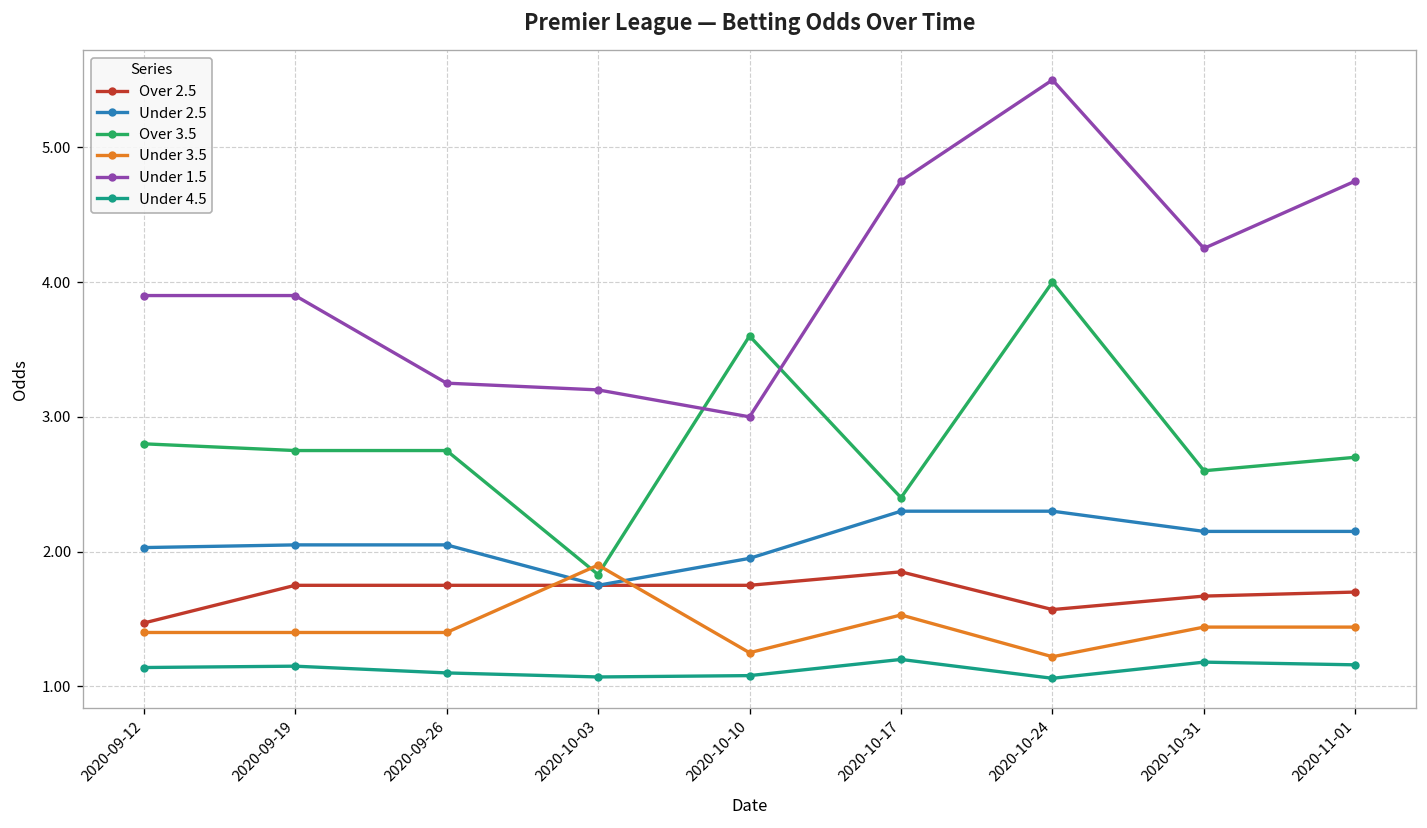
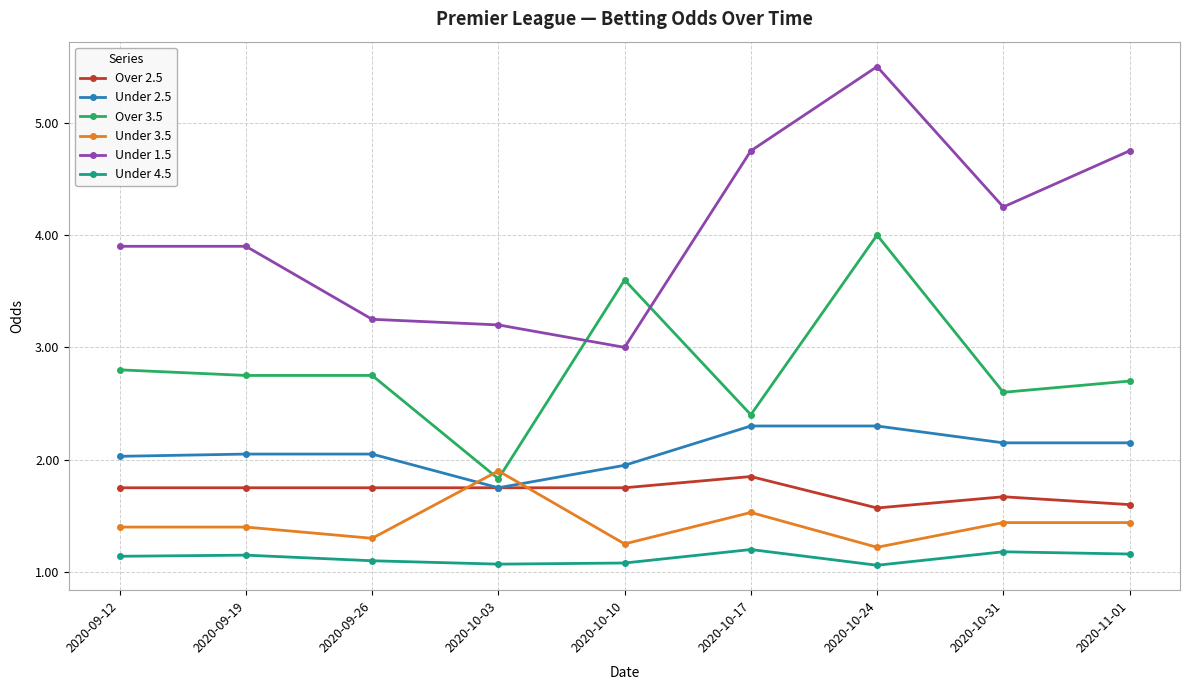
  {
    "Over 2.5": {
-     "2020-09-12": 1.47,
+     "2020-09-12": 1.75,
      "2020-09-19": 1.75,
      "2020-09-26": 1.75,
      "2020-10-10": 1.75,
      "2020-10-17": 1.85,
      "2020-10-24": 1.57,
      "2020-10-31": 1.67,
-     "2020-11-01": 1.7
+     "2020-11-01": 1.6
    },
    "Under 2.5": {
      "2020-09-12": 2.03,
      "2020-09-19": 2.05,
      "2020-09-26": 2.05,
      "2020-10-10": 1.95,
      "2020-10-17": 2.30,
      "2020-10-24": 2.30,
      "2020-10-31": 2.15,
      "2020-11-01": 2.15
    },
    "Under 3.5": {
      "2020-09-12": 1.4,
      "2020-09-19": 1.4,
-     "2020-09-26": 1.4,
+     "2020-09-26": 1.3,
      "2020-10-03": 1.9,
      "2020-10-10": 1.25,
      "2020-10-17": 1.53,
      "2020-10-24": 1.2,
      "2020-10-31": 1.44,
      "2020-11-01": 1.44
    },
    "Under 1.5": {
      "2020-09-12": 3.90,
      "2020-09-19": 3.90,
      "2020-09-26": 3.25,
      "2020-10-03": 3.20,
      "2020-10-10": 3.00,
      "2020-10-17": 4.75,
      "2020-10-24": 5.50,
      "2020-10-31": 4.25,
      "2020-11-01": 4.75
    }
  }
